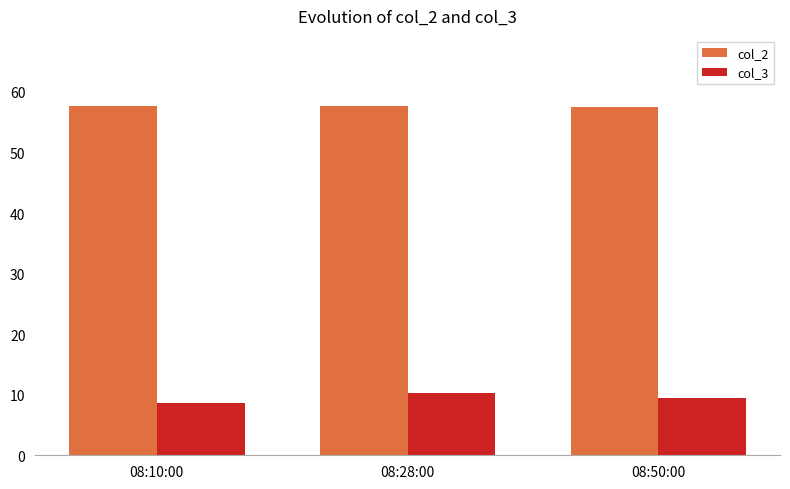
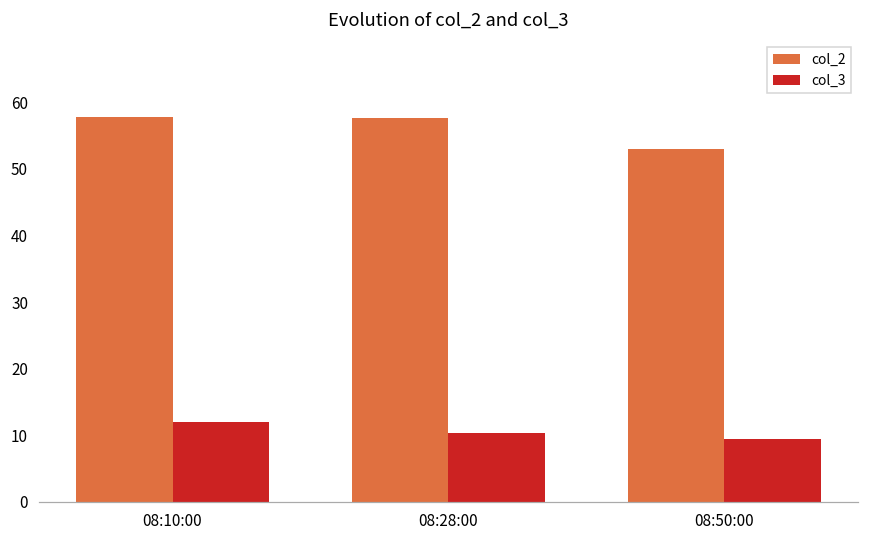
  {
    "col_2": {
      "08:10:00": 58,
      "08:28:00": 58,
-     "08:50:00": 57
+     "08:50:00": 53
    },
    "col_3": {
-     "08:10:00": 9,
+     "08:10:00": 12,
      "08:28:00": 10,
      "08:50:00": 9
    }
  }
